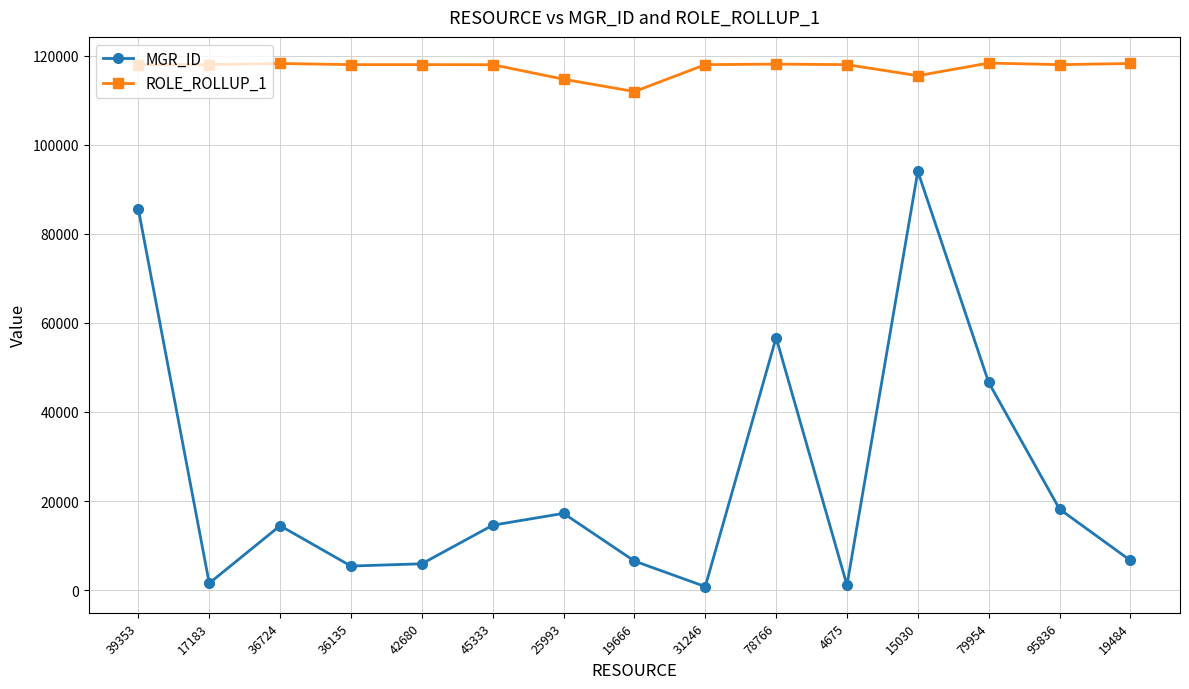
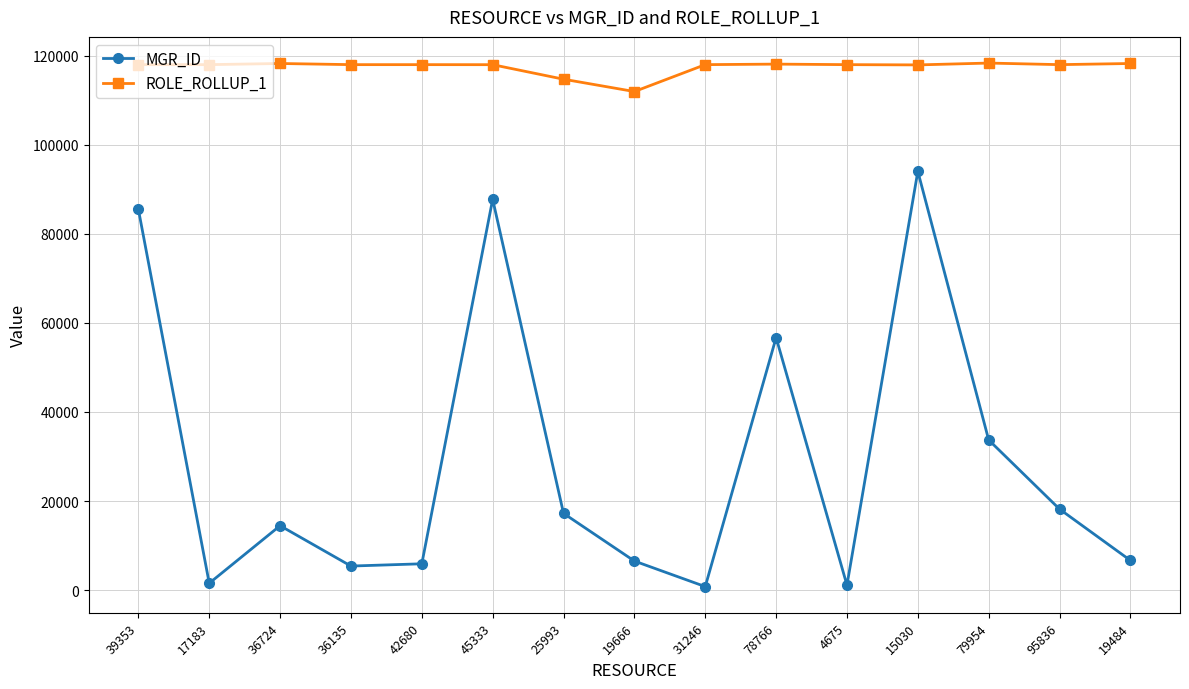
  {
    "MGR_ID": {
      "39353": 85000,
      "17183": 2000,
      "36724": 14000,
      "36135": 5000,
      "42680": 6000,
-     "45333": 15000,
+     "45333": 88000,
      "25993": 17000,
      "19666": 7000,
      "31246": 1000,
      "78766": 57000,
      "4675": 1000,
      "15030": 94000,
-     "79954": 47000,
+     "79954": 34000,
      "95836": 18000,
      "19484": 7000
    },
    "ROLE_ROLLUP_1": {
      "36724": 118000,
      "36135": 118000,
      "42680": 118000,
      "45333": 118000,
      "25993": 115000,
      "19666": 112000,
      "31246": 118000,
      "78766": 118000,
      "4675": 118000,
-     "15030": 115000,
+     "15030": 118000,
      "79954": 118000,
      "95836": 118000,
      "19484": 118000
    }
  }
